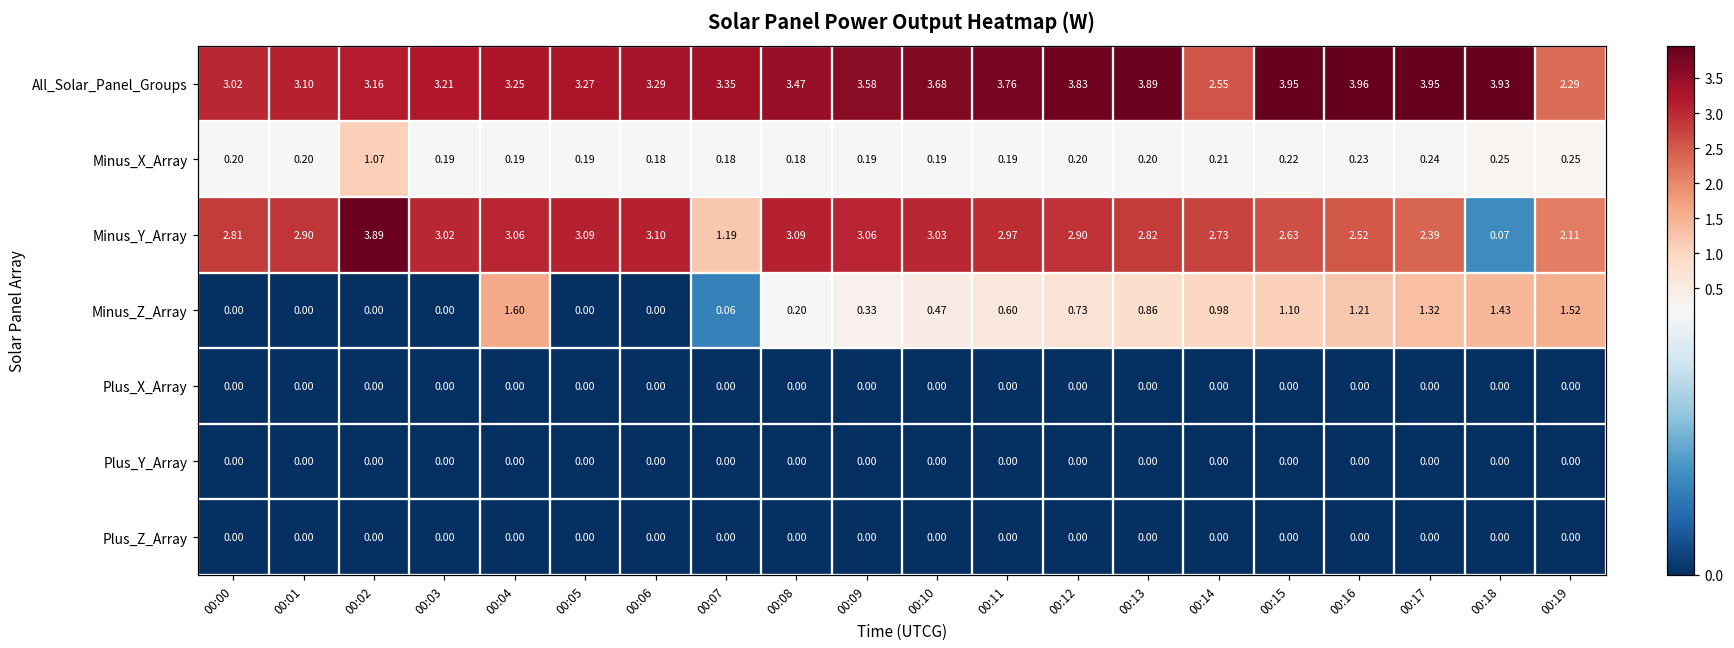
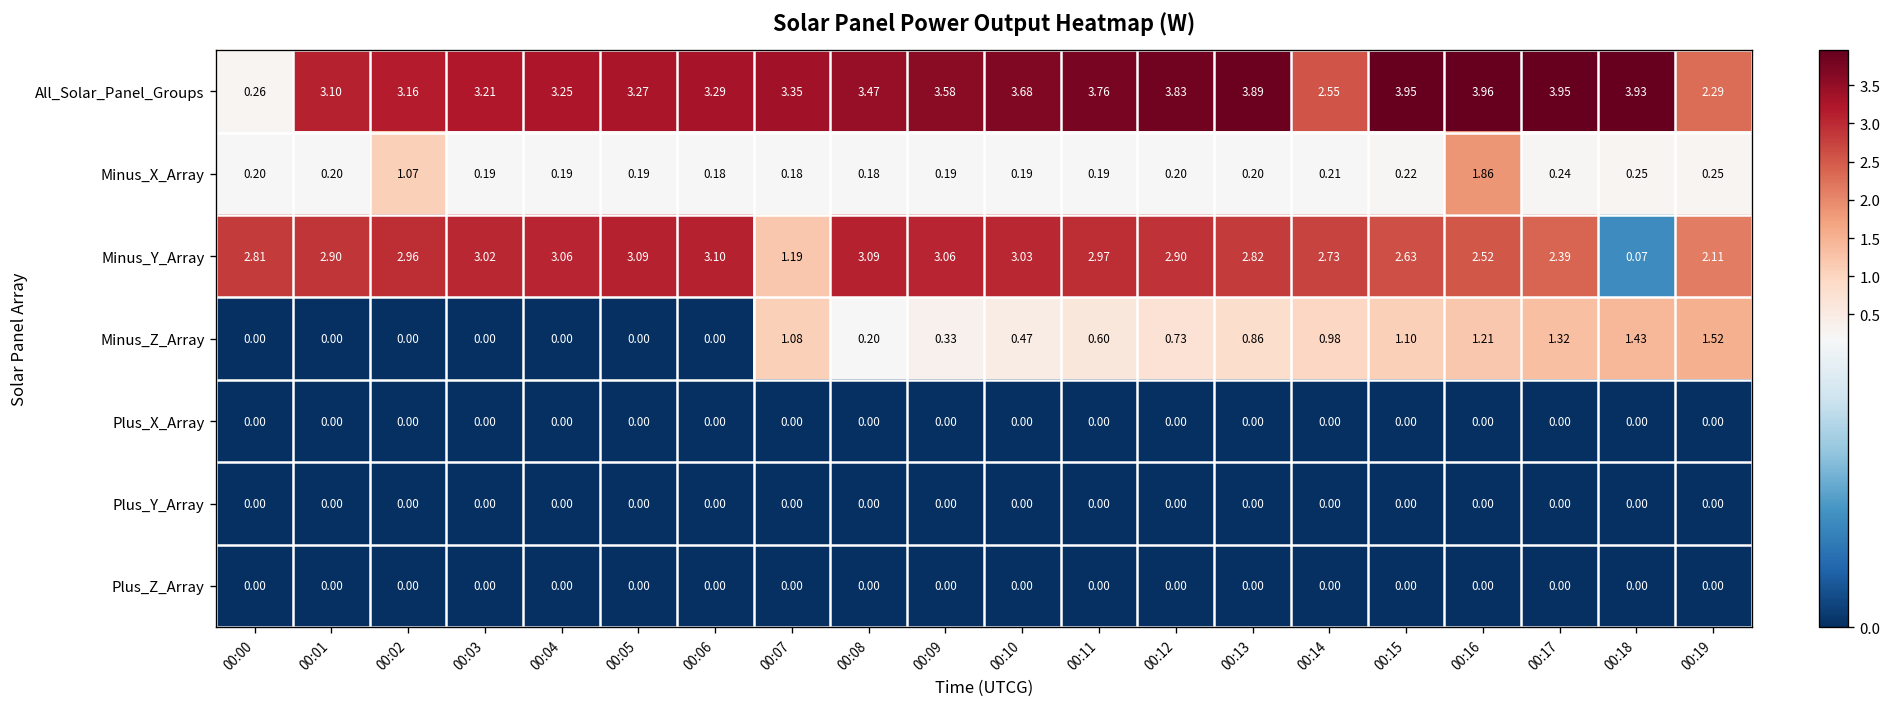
  {
    "All_Solar_Panel_Groups": {
-     "00:00": 3.02,
+     "00:00": 0.26,
      "00:01": 3.10,
      "00:02": 3.16,
      "00:03": 3.21,
      "00:04": 3.25,
      "00:05": 3.27,
      "00:06": 3.29,
      "00:07": 3.35,
      "00:08": 3.47,
      "00:09": 3.58,
      "00:10": 3.68,
      "00:11": 3.76,
      "00:12": 3.83,
      "00:13": 3.89,
      "00:14": 2.55,
      "00:15": 3.95,
      "00:16": 3.96,
      "00:17": 3.95,
      "00:18": 3.93,
      "00:19": 2.29
    },
    "Minus_X_Array": {
      "00:00": 0.20,
      "00:01": 0.20,
      "00:02": 1.07,
      "00:03": 0.19,
      "00:04": 0.19,
      "00:05": 0.19,
      "00:06": 0.18,
      "00:07": 0.18,
      "00:08": 0.18,
      "00:09": 0.19,
      "00:10": 0.19,
      "00:11": 0.19,
      "00:12": 0.20,
      "00:13": 0.20,
      "00:14": 0.21,
      "00:15": 0.22,
-     "00:16": 0.23,
+     "00:16": 1.86,
      "00:17": 0.24,
      "00:18": 0.25,
      "00:19": 0.25
    },
    "Minus_Y_Array": {
      "00:00": 2.81,
      "00:01": 2.90,
-     "00:02": 3.89,
+     "00:02": 2.96,
      "00:03": 3.02,
      "00:04": 3.06,
      "00:05": 3.09,
      "00:06": 3.10,
      "00:07": 1.19,
      "00:08": 3.09,
      "00:09": 3.06,
      "00:10": 3.03,
      "00:11": 2.97,
      "00:12": 2.90,
      "00:13": 2.82,
      "00:14": 2.73,
      "00:15": 2.63,
      "00:16": 2.52,
      "00:17": 2.39,
      "00:18": 0.07,
      "00:19": 2.11
    },
    "Minus_Z_Array": {
      "00:00": 0.00,
      "00:01": 0.00,
      "00:02": 0.00,
      "00:03": 0.00,
-     "00:04": 1.60,
+     "00:04": 0.00,
      "00:05": 0.00,
      "00:06": 0.00,
-     "00:07": 0.06,
+     "00:07": 1.08,
      "00:08": 0.20,
      "00:09": 0.33,
      "00:10": 0.47,
      "00:11": 0.60,
      "00:12": 0.73,
      "00:13": 0.86,
      "00:14": 0.98,
      "00:15": 1.10,
      "00:16": 1.21,
      "00:17": 1.32,
      "00:18": 1.43,
      "00:19": 1.52
    },
    "Plus_X_Array": {
      "00:00": 0.00,
      "00:01": 0.00,
      "00:02": 0.00,
      "00:03": 0.00,
      "00:04": 0.00,
      "00:05": 0.00,
      "00:06": 0.00,
      "00:07": 0.00,
      "00:08": 0.00,
      "00:09": 0.00,
      "00:10": 0.00,
      "00:11": 0.00,
      "00:12": 0.00,
      "00:13": 0.00,
      "00:14": 0.00,
      "00:15": 0.00,
      "00:16": 0.00,
      "00:17": 0.00,
      "00:18": 0.00,
      "00:19": 0.00
    },
    "Plus_Y_Array": {
      "00:00": 0.00,
      "00:01": 0.00,
      "00:02": 0.00,
      "00:03": 0.00,
      "00:04": 0.00,
      "00:05": 0.00,
      "00:06": 0.00,
      "00:07": 0.00,
      "00:08": 0.00,
      "00:09": 0.00,
      "00:10": 0.00,
      "00:11": 0.00,
      "00:12": 0.00,
      "00:13": 0.00,
      "00:14": 0.00,
      "00:15": 0.00,
      "00:16": 0.00,
      "00:17": 0.00,
      "00:18": 0.00,
      "00:19": 0.00
    },
    "Plus_Z_Array": {
      "00:00": 0.00,
      "00:01": 0.00,
      "00:02": 0.00,
      "00:03": 0.00,
      "00:04": 0.00,
      "00:05": 0.00,
      "00:06": 0.00,
      "00:07": 0.00,
      "00:08": 0.00,
      "00:09": 0.00,
      "00:10": 0.00,
      "00:11": 0.00,
      "00:12": 0.00,
      "00:13": 0.00,
      "00:14": 0.00,
      "00:15": 0.00,
      "00:16": 0.00,
      "00:17": 0.00,
      "00:18": 0.00,
      "00:19": 0.00
    }
  }
